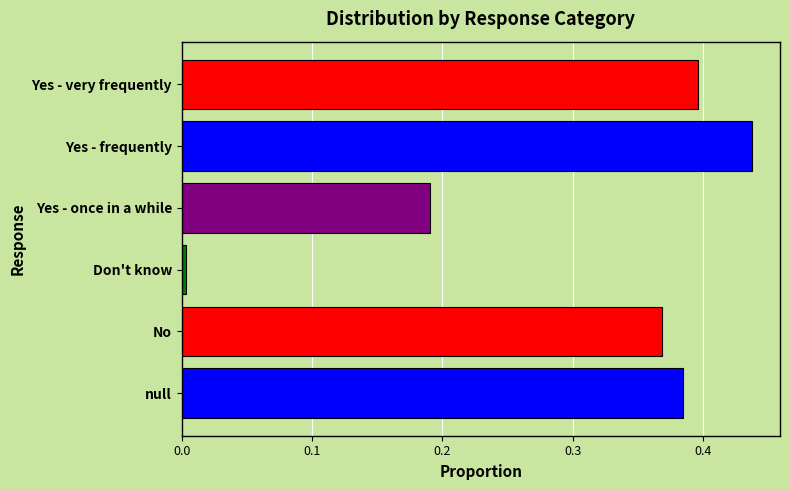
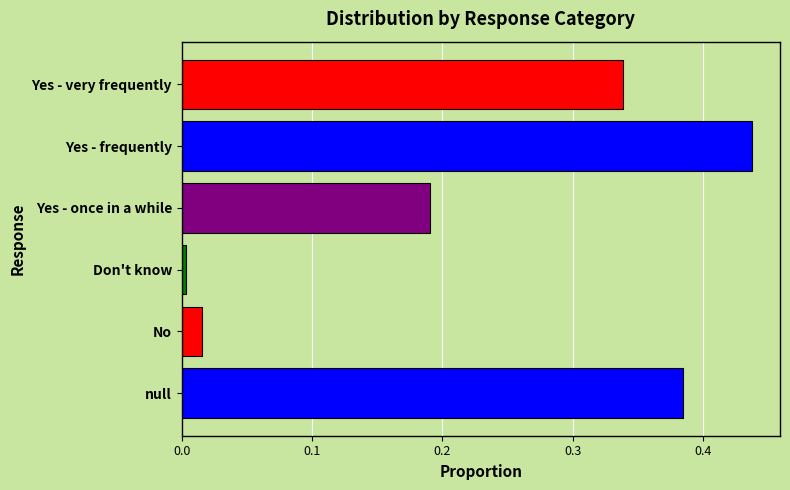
  {
-   "Yes - very frequently": 0.396,
+   "Yes - very frequently": 0.338,
    "Yes - frequently": 0.437,
    "Yes - once in a while": 0.190,
    "Don't know": 0.003,
-   "No": 0.368,
+   "No": 0.016,
    "null": 0.384
  }
